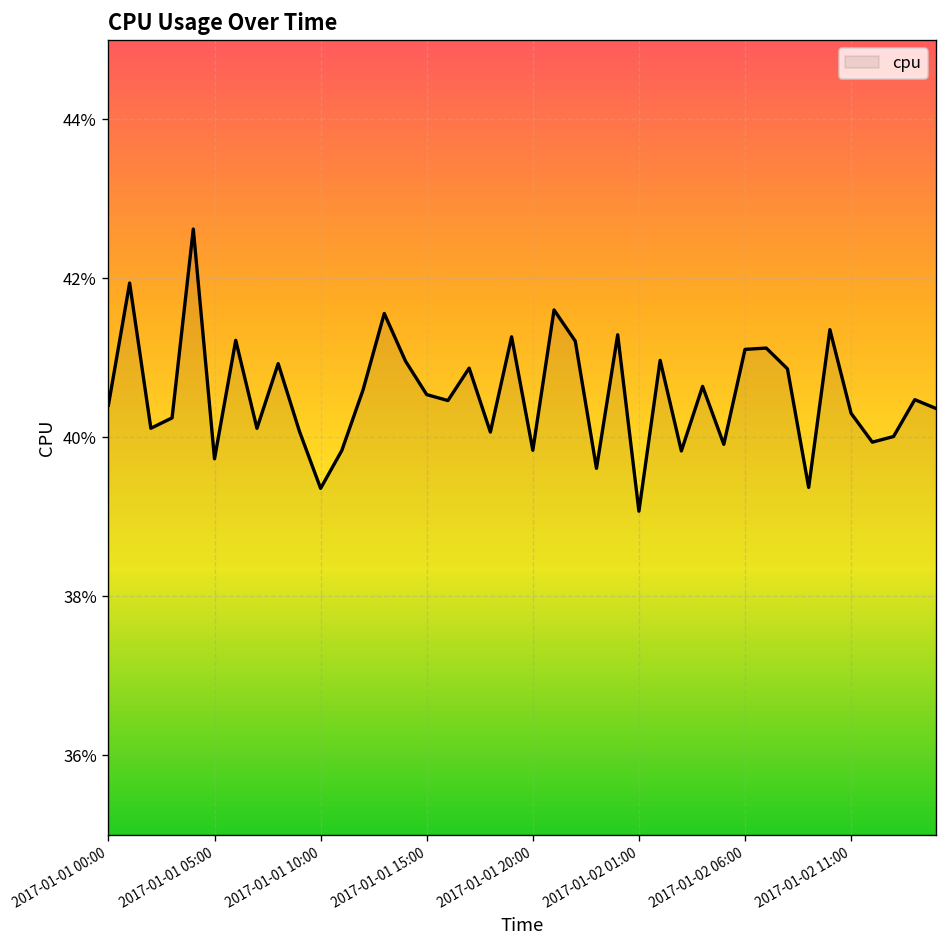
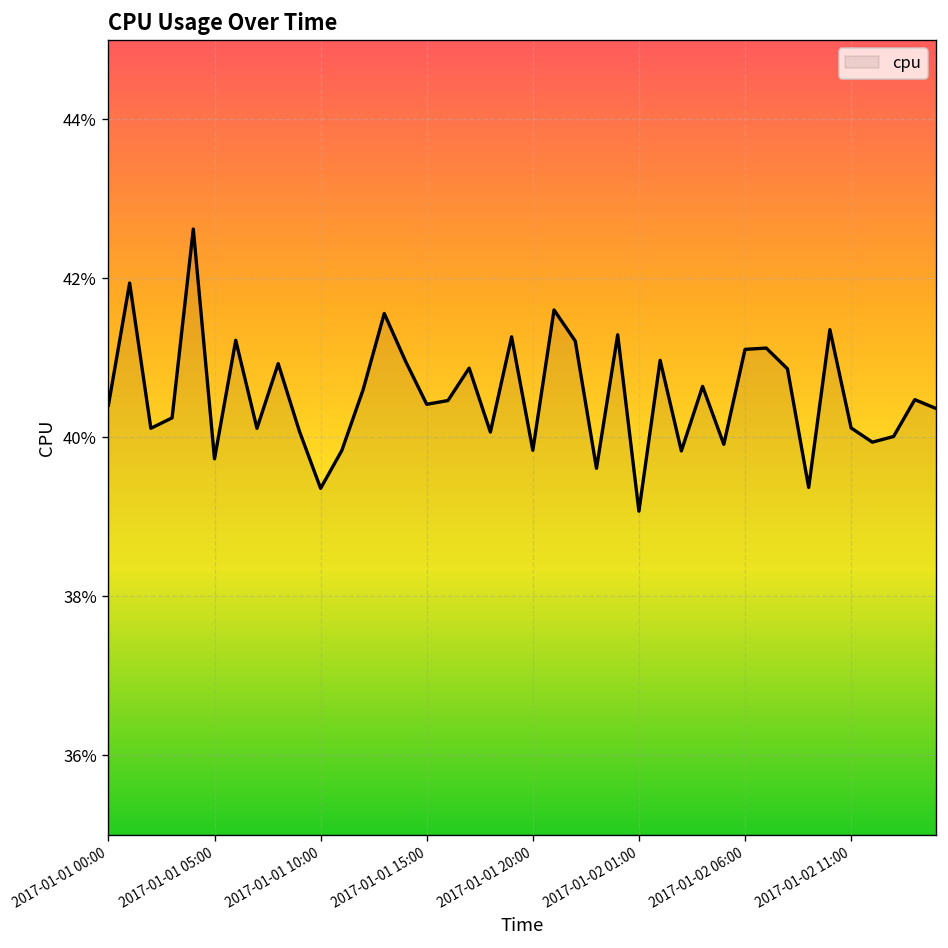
  {
    "2017-01-01 00:00": "40.4%",
    "2017-01-01 05:00": "39.7%",
    "2017-01-01 10:00": "39.4%",
-   "2017-01-01 15:00": "40.5%",
+   "2017-01-01 15:00": "40.4%",
    "2017-01-01 20:00": "39.8%",
    "2017-01-02 01:00": "39.1%",
    "2017-01-02 06:00": "41.1%",
-   "2017-01-02 11:00": "40.3%"
+   "2017-01-02 11:00": "40.1%"
  }
